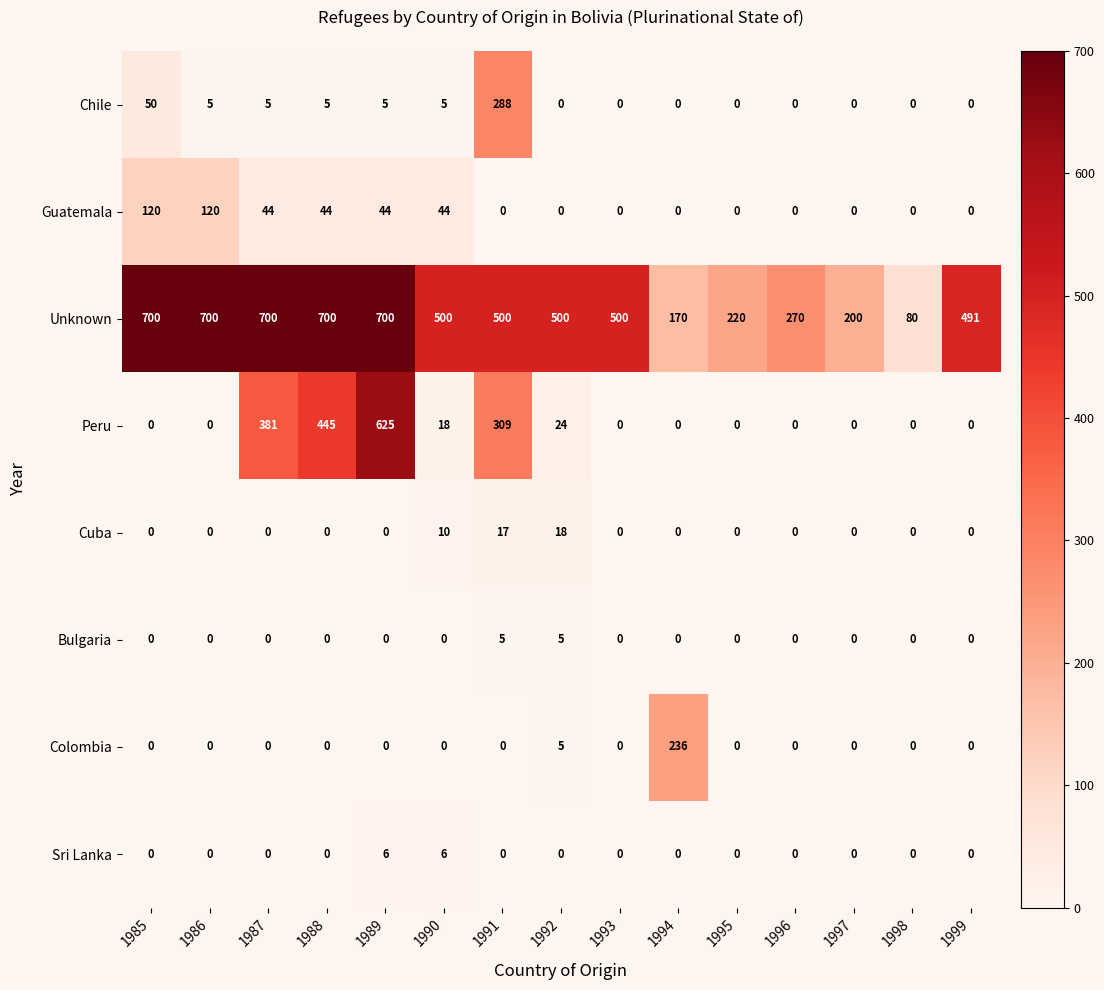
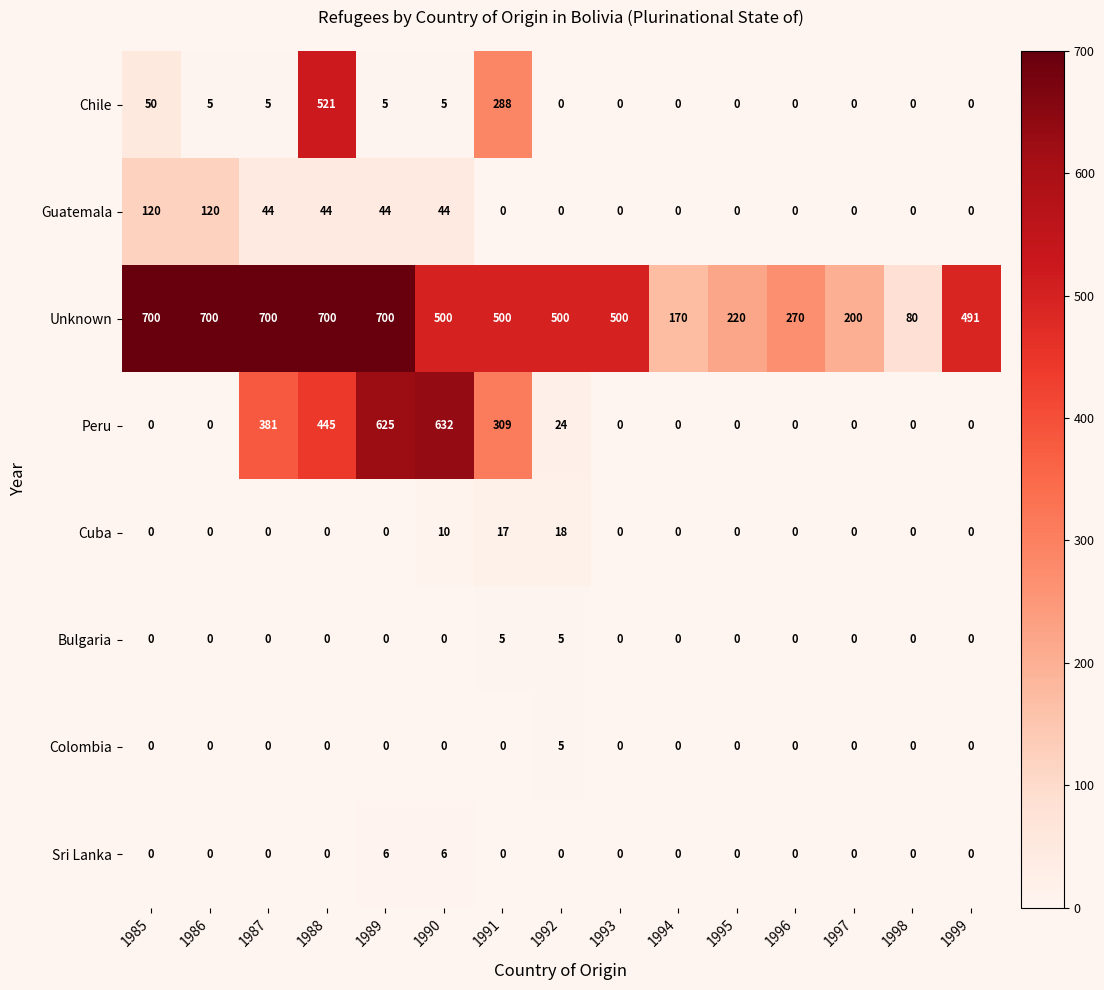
  {
    "Chile": {
      "1985": 50,
      "1986": 5,
      "1987": 5,
-     "1988": 5,
+     "1988": 521,
      "1989": 5,
      "1990": 5,
      "1991": 288,
      "1992": 0,
      "1993": 0,
      "1994": 0,
      "1995": 0,
      "1996": 0,
      "1997": 0,
      "1998": 0,
      "1999": 0
    },
    "Guatemala": {
      "1985": 120,
      "1986": 120,
      "1987": 44,
      "1988": 44,
      "1989": 44,
      "1990": 44,
      "1991": 0,
      "1992": 0,
      "1993": 0,
      "1994": 0,
      "1995": 0,
      "1996": 0,
      "1997": 0,
      "1998": 0,
      "1999": 0
    },
    "Unknown": {
      "1985": 700,
      "1986": 700,
      "1987": 700,
      "1988": 700,
      "1989": 700,
      "1990": 500,
      "1991": 500,
      "1992": 500,
      "1993": 500,
      "1994": 170,
      "1995": 220,
      "1996": 270,
      "1997": 200,
      "1998": 80,
      "1999": 491
    },
    "Peru": {
      "1985": 0,
      "1986": 0,
      "1987": 381,
      "1988": 445,
      "1989": 625,
-     "1990": 18,
+     "1990": 632,
      "1991": 309,
      "1992": 24,
      "1993": 0,
      "1994": 0,
      "1995": 0,
      "1996": 0,
      "1997": 0,
      "1998": 0,
      "1999": 0
    },
    "Cuba": {
      "1985": 0,
      "1986": 0,
      "1987": 0,
      "1988": 0,
      "1989": 0,
      "1990": 10,
      "1991": 17,
      "1992": 18,
      "1993": 0,
      "1994": 0,
      "1995": 0,
      "1996": 0,
      "1997": 0,
      "1998": 0,
      "1999": 0
    },
    "Bulgaria": {
      "1985": 0,
      "1986": 0,
      "1987": 0,
      "1988": 0,
      "1989": 0,
      "1990": 0,
      "1991": 5,
      "1992": 5,
      "1993": 0,
      "1994": 0,
      "1995": 0,
      "1996": 0,
      "1997": 0,
      "1998": 0,
      "1999": 0
    },
    "Colombia": {
      "1985": 0,
      "1986": 0,
      "1987": 0,
      "1988": 0,
      "1989": 0,
      "1990": 0,
      "1991": 0,
      "1992": 5,
      "1993": 0,
-     "1994": 236,
+     "1994": 0,
      "1995": 0,
      "1996": 0,
      "1997": 0,
      "1998": 0,
      "1999": 0
    },
    "Sri Lanka": {
      "1985": 0,
      "1986": 0,
      "1987": 0,
      "1988": 0,
      "1989": 6,
      "1990": 6,
      "1991": 0,
      "1992": 0,
      "1993": 0,
      "1994": 0,
      "1995": 0,
      "1996": 0,
      "1997": 0,
      "1998": 0,
      "1999": 0
    }
  }
